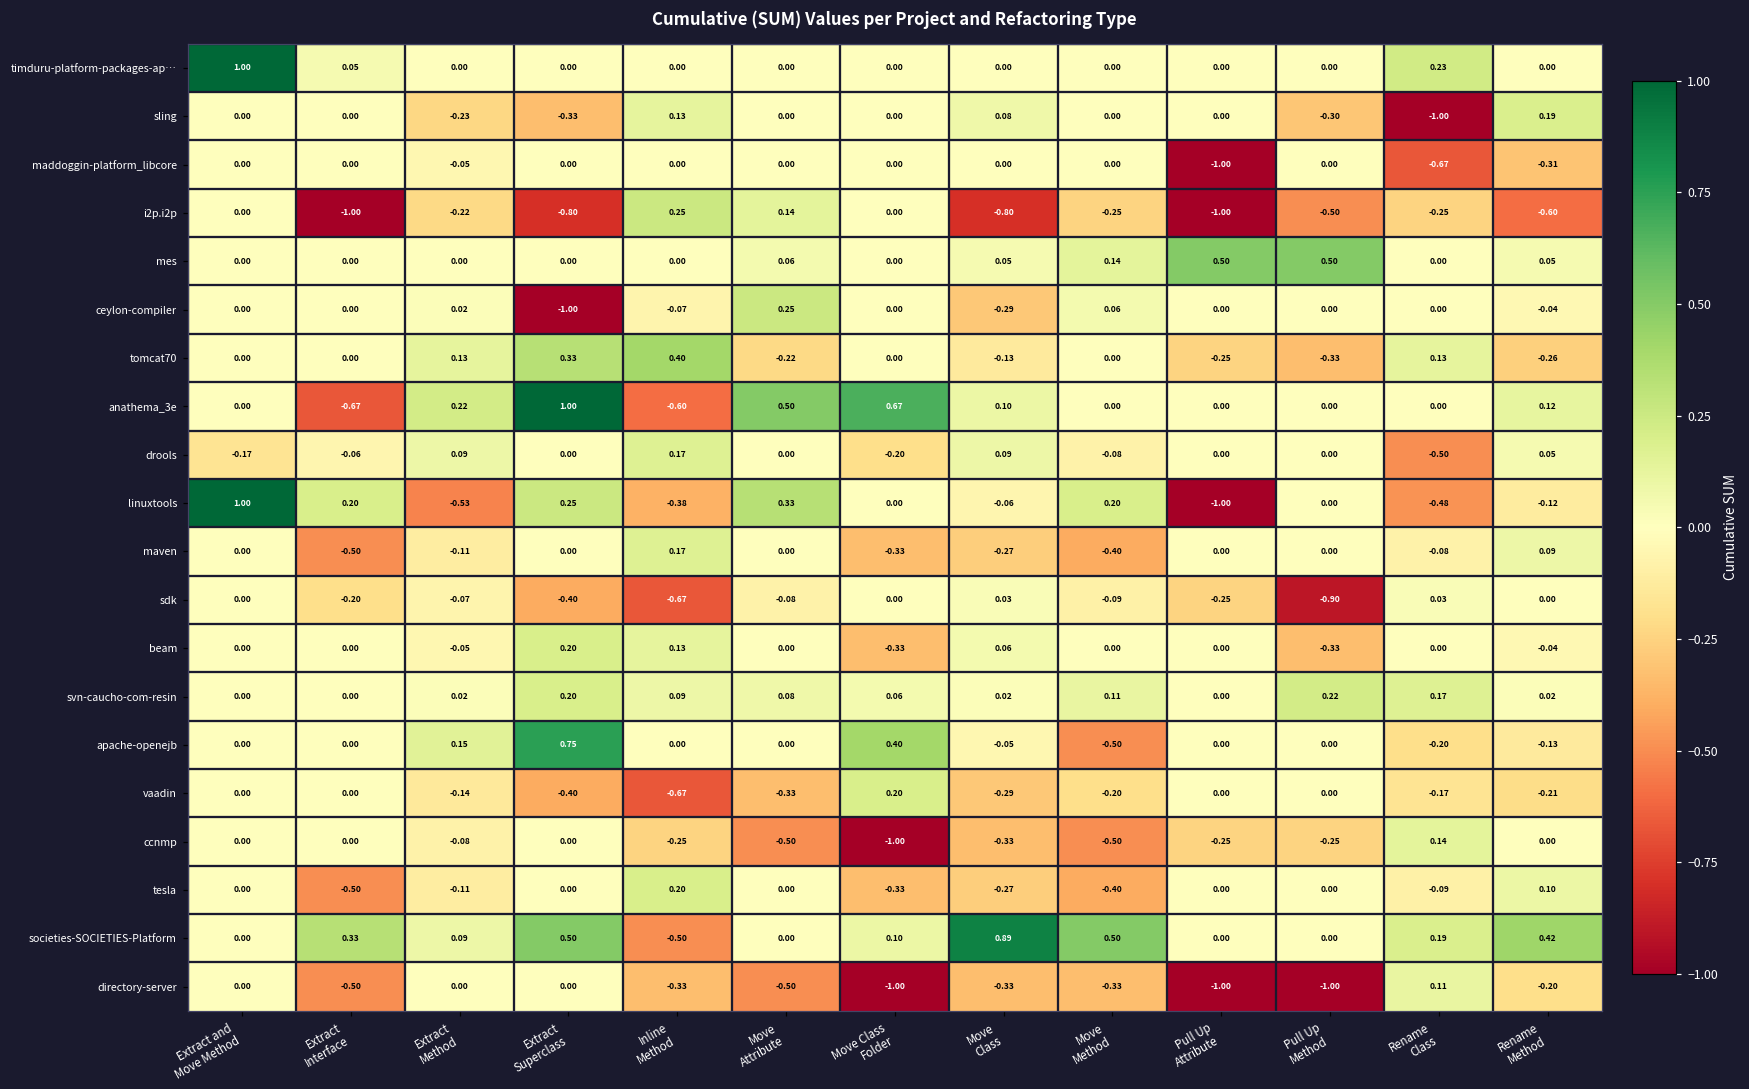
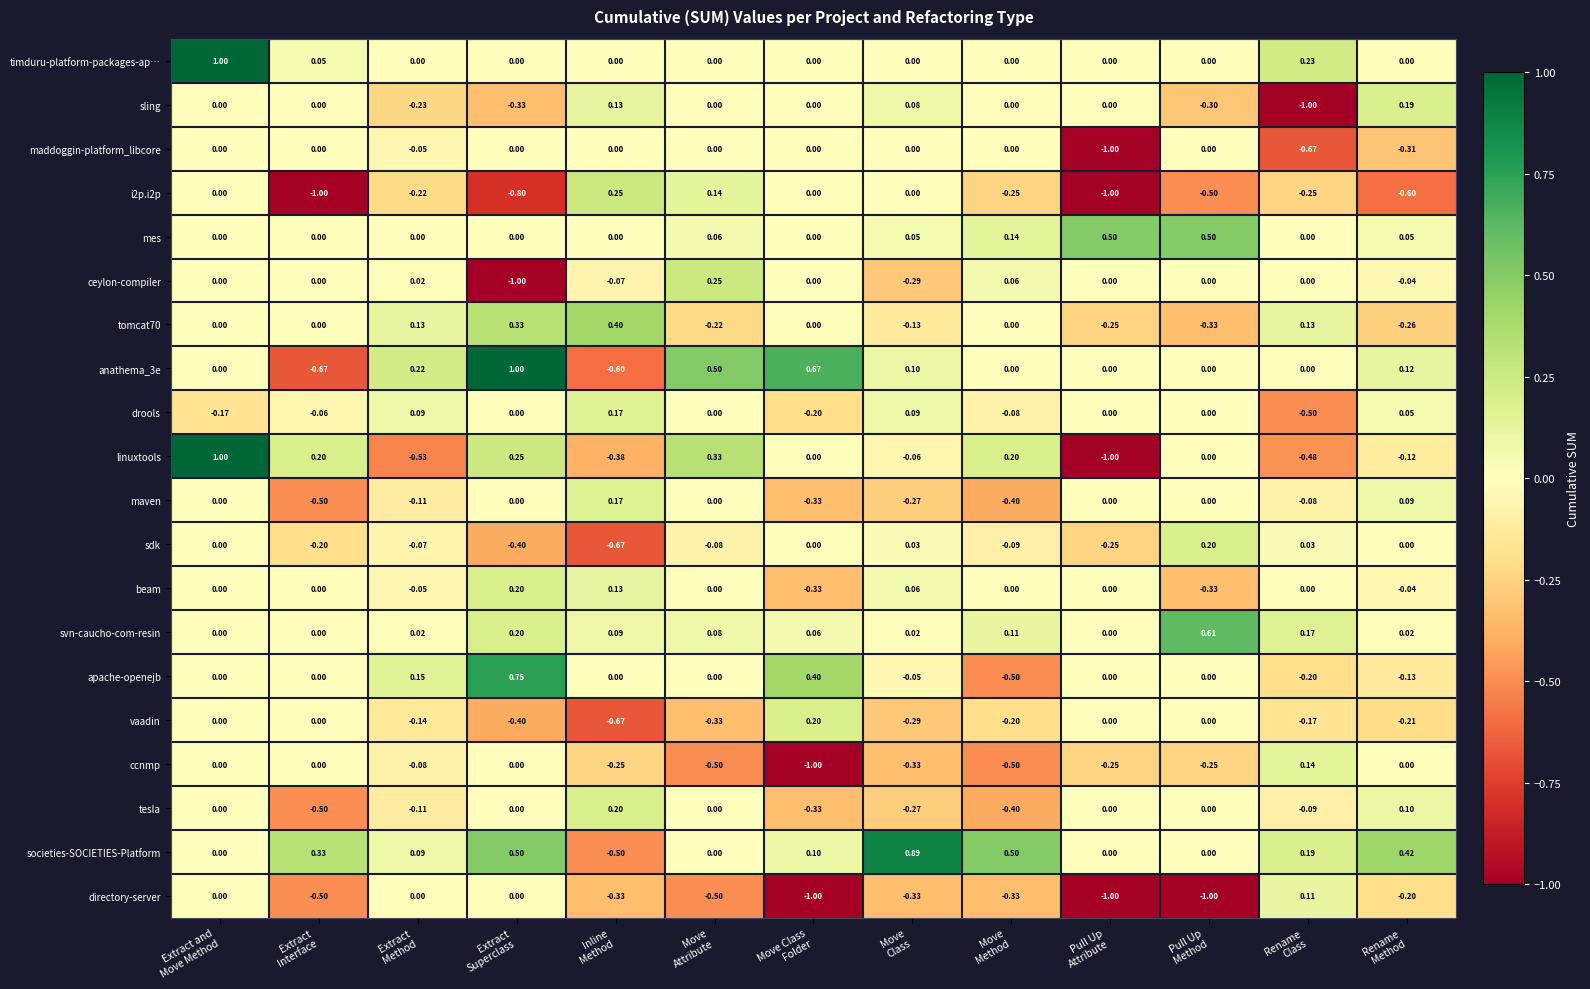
  {
    "i2p.i2p": {
      "Extract and Move Method": 0.00,
      "Extract Interface": -1.00,
      "Extract Method": -0.22,
      "Extract Superclass": -0.80,
      "Inline Method": 0.25,
      "Move Attribute": 0.14,
      "Move Class Folder": 0.00,
-     "Move Class": -0.80,
+     "Move Class": 0.00,
      "Move Method": -0.25,
      "Pull Up Attribute": -1.00,
      "Pull Up Method": -0.50,
      "Rename Class": -0.25,
      "Rename Method": -0.60
    },
    "sdk": {
      "Extract and Move Method": 0.00,
      "Extract Interface": -0.20,
      "Extract Method": -0.07,
      "Extract Superclass": -0.40,
      "Inline Method": -0.67,
      "Move Attribute": -0.08,
      "Move Class Folder": 0.00,
      "Move Class": 0.03,
      "Move Method": -0.09,
      "Pull Up Attribute": -0.25,
-     "Pull Up Method": -0.90,
+     "Pull Up Method": 0.20,
      "Rename Class": 0.03,
      "Rename Method": 0.00
    },
    "svn-caucho-com-resin": {
      "Extract and Move Method": 0.00,
      "Extract Interface": 0.00,
      "Extract Method": 0.02,
      "Extract Superclass": 0.20,
      "Inline Method": 0.09,
      "Move Attribute": 0.08,
      "Move Class Folder": 0.06,
      "Move Class": 0.02,
      "Move Method": 0.11,
      "Pull Up Attribute": 0.00,
-     "Pull Up Method": 0.22,
+     "Pull Up Method": 0.61,
      "Rename Class": 0.17,
      "Rename Method": 0.02
    }
  }
